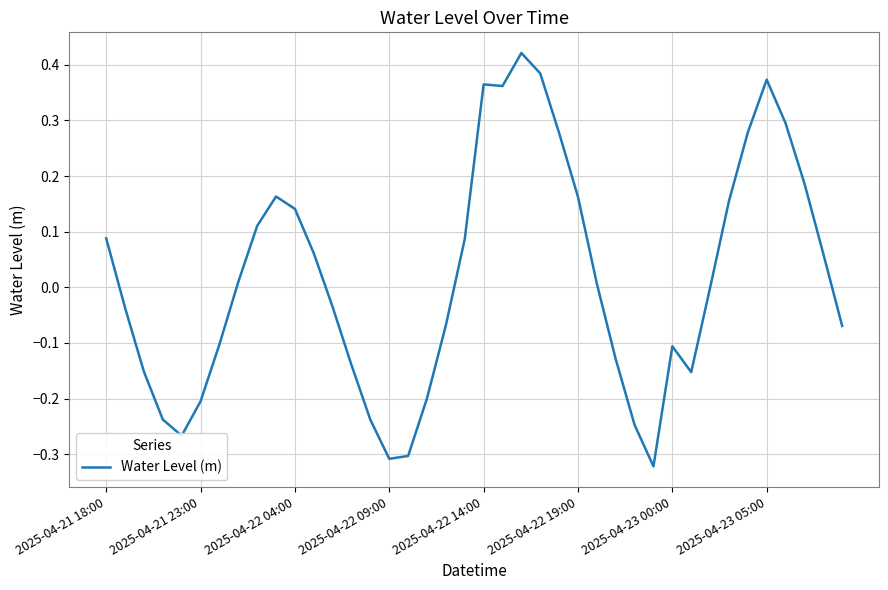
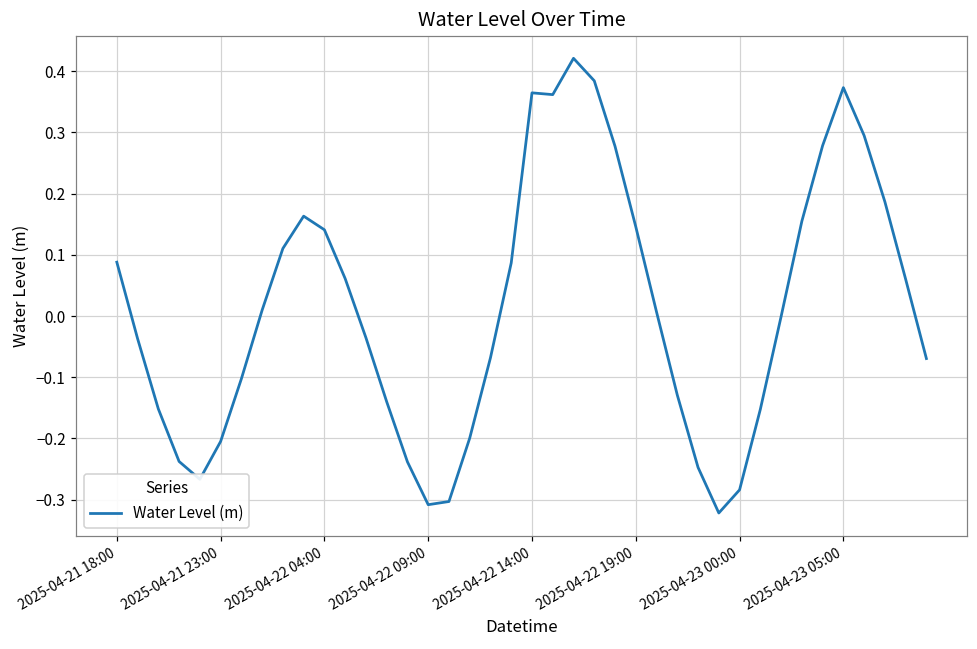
  {
    "2025-04-21 18:00": 0.09,
    "2025-04-21 23:00": -0.20,
    "2025-04-22 04:00": 0.14,
    "2025-04-22 09:00": -0.31,
    "2025-04-22 14:00": 0.36,
-   "2025-04-22 19:00": 0.16,
-   "2025-04-23 00:00": -0.11,
+   "2025-04-22 19:00": 0.15,
+   "2025-04-23 00:00": -0.28,
    "2025-04-23 05:00": 0.37
  }
